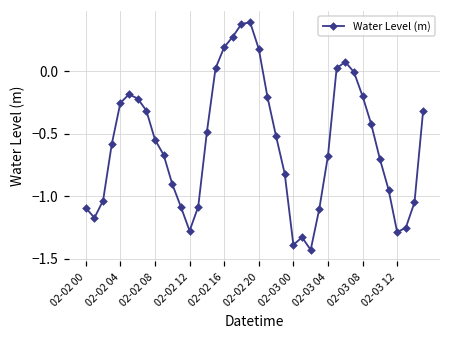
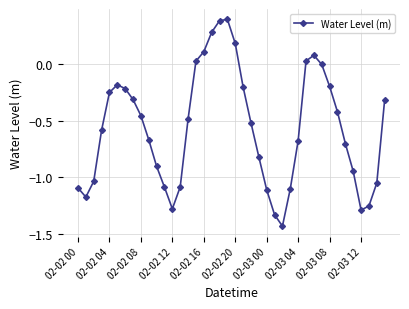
  {
    "02-02 00": -1.09,
    "02-02 04": -0.25,
-   "02-02 08": -0.55,
+   "02-02 08": -0.46,
    "02-02 12": -1.28,
-   "02-02 16": 0.19,
+   "02-02 16": 0.11,
    "02-02 20": 0.18,
-   "02-03 00": -1.39,
+   "02-03 00": -1.11,
    "02-03 04": -0.67,
    "02-03 08": -0.20,
    "02-03 12": -1.29
  }
